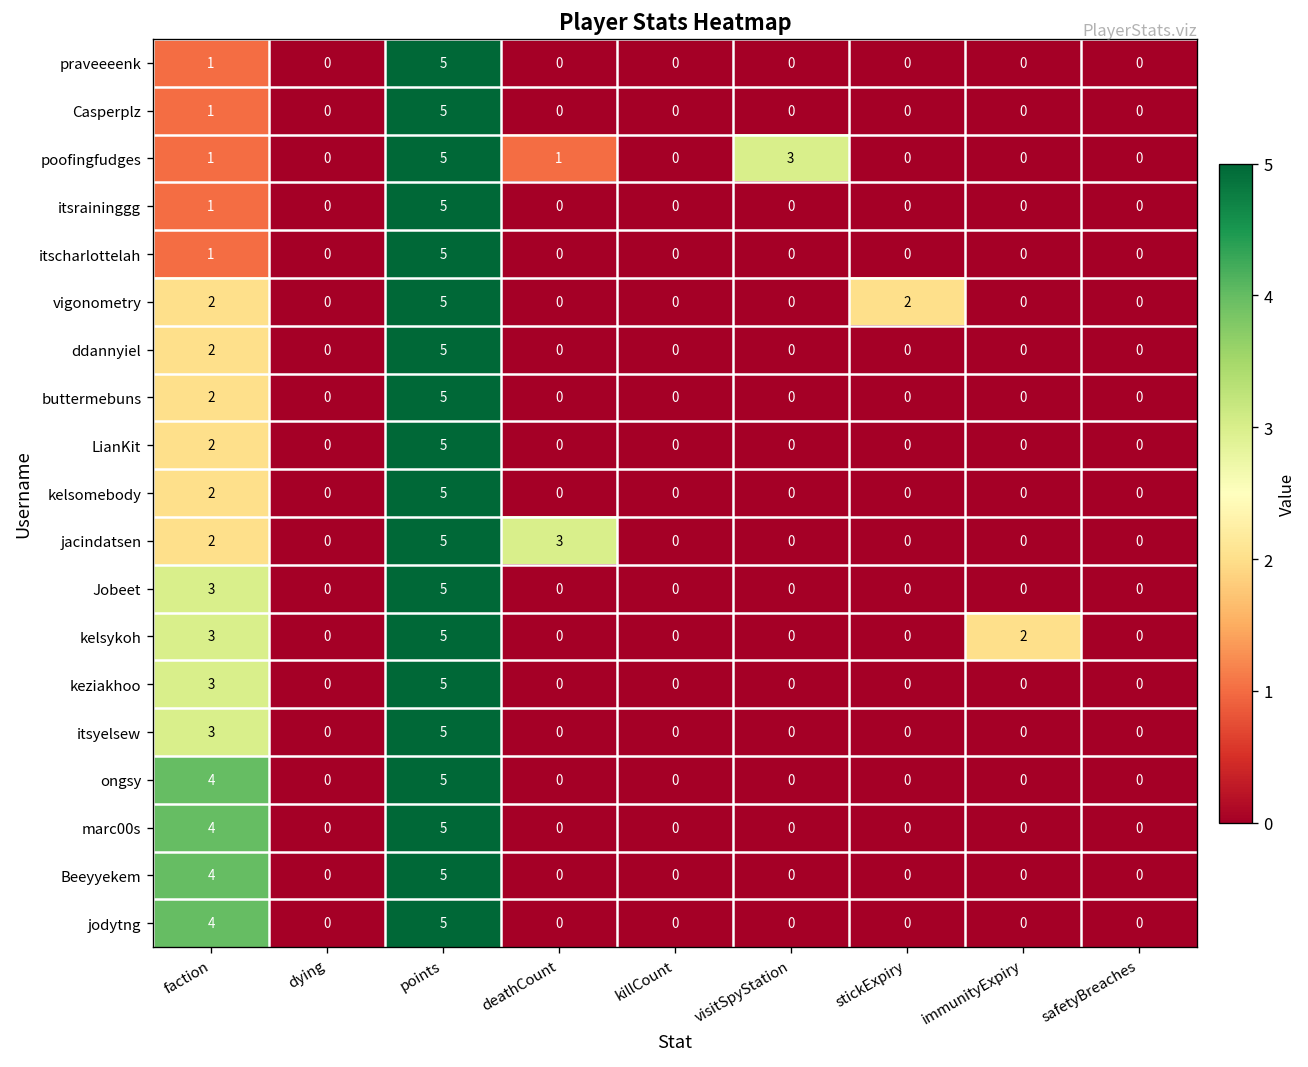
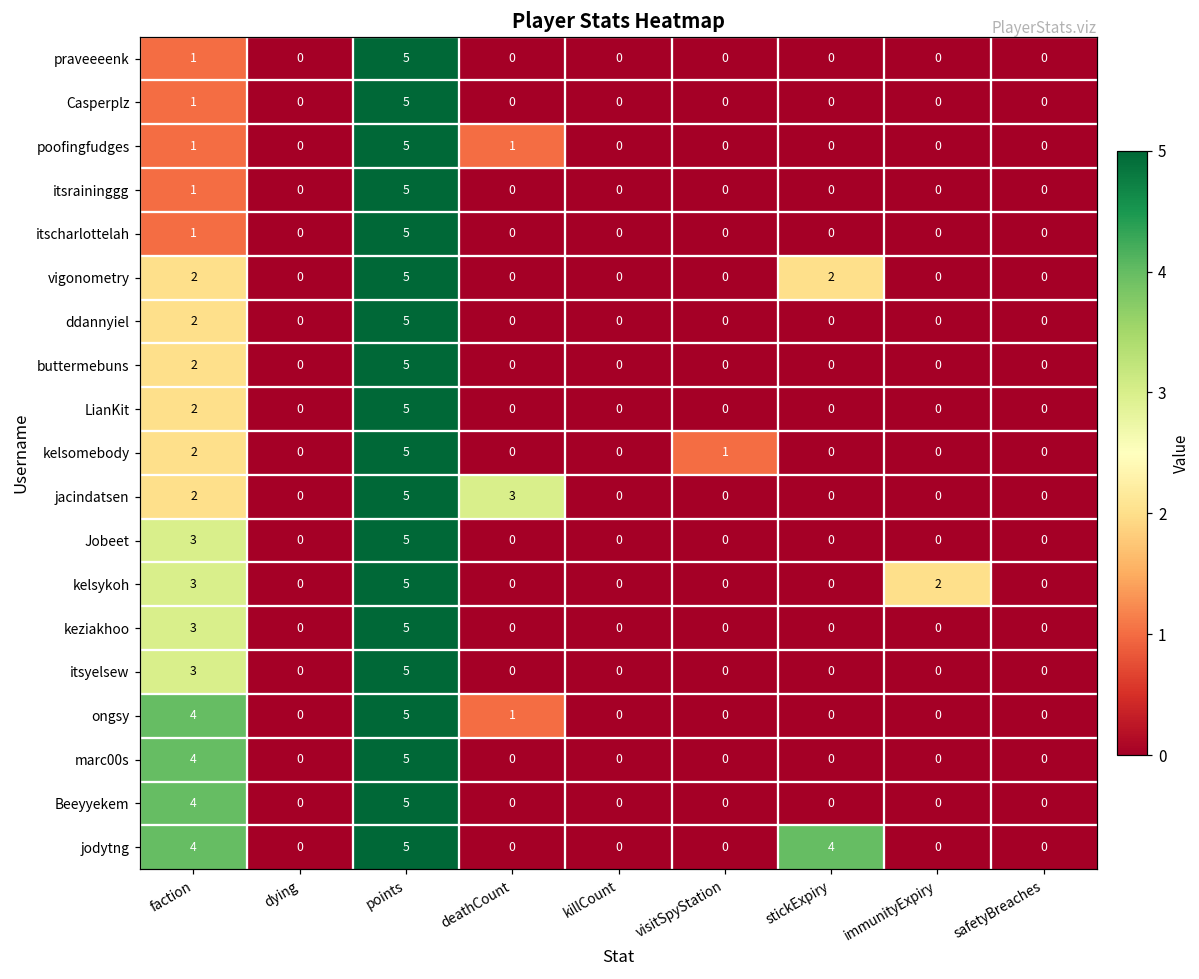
  {
    "praveeeenk": {
      "faction": 1,
      "dying": 0,
      "points": 5,
      "deathCount": 0,
      "killCount": 0,
      "visitSpyStation": 0,
      "stickExpiry": 0,
      "immunityExpiry": 0,
      "safetyBreaches": 0
    },
    "Casperplz": {
      "faction": 1,
      "dying": 0,
      "points": 5,
      "deathCount": 0,
      "killCount": 0,
      "visitSpyStation": 0,
      "stickExpiry": 0,
      "immunityExpiry": 0,
      "safetyBreaches": 0
    },
    "poofingfudges": {
      "faction": 1,
      "dying": 0,
      "points": 5,
      "deathCount": 1,
      "killCount": 0,
-     "visitSpyStation": 3,
+     "visitSpyStation": 0,
      "stickExpiry": 0,
      "immunityExpiry": 0,
      "safetyBreaches": 0
    },
    "itsraininggg": {
      "faction": 1,
      "dying": 0,
      "points": 5,
      "deathCount": 0,
      "killCount": 0,
      "visitSpyStation": 0,
      "stickExpiry": 0,
      "immunityExpiry": 0,
      "safetyBreaches": 0
    },
    "itscharlottelah": {
      "faction": 1,
      "dying": 0,
      "points": 5,
      "deathCount": 0,
      "killCount": 0,
      "visitSpyStation": 0,
      "stickExpiry": 0,
      "immunityExpiry": 0,
      "safetyBreaches": 0
    },
    "vigonometry": {
      "faction": 2,
      "dying": 0,
      "points": 5,
      "deathCount": 0,
      "killCount": 0,
      "visitSpyStation": 0,
      "stickExpiry": 2,
      "immunityExpiry": 0,
      "safetyBreaches": 0
    },
    "ddannyiel": {
      "faction": 2,
      "dying": 0,
      "points": 5,
      "deathCount": 0,
      "killCount": 0,
      "visitSpyStation": 0,
      "stickExpiry": 0,
      "immunityExpiry": 0,
      "safetyBreaches": 0
    },
    "buttermebuns": {
      "faction": 2,
      "dying": 0,
      "points": 5,
      "deathCount": 0,
      "killCount": 0,
      "visitSpyStation": 0,
      "stickExpiry": 0,
      "immunityExpiry": 0,
      "safetyBreaches": 0
    },
    "LianKit": {
      "faction": 2,
      "dying": 0,
      "points": 5,
      "deathCount": 0,
      "killCount": 0,
      "visitSpyStation": 0,
      "stickExpiry": 0,
      "immunityExpiry": 0,
      "safetyBreaches": 0
    },
    "kelsomebody": {
      "faction": 2,
      "dying": 0,
      "points": 5,
      "deathCount": 0,
      "killCount": 0,
-     "visitSpyStation": 0,
+     "visitSpyStation": 1,
      "stickExpiry": 0,
      "immunityExpiry": 0,
      "safetyBreaches": 0
    },
    "jacindatsen": {
      "faction": 2,
      "dying": 0,
      "points": 5,
      "deathCount": 3,
      "killCount": 0,
      "visitSpyStation": 0,
      "stickExpiry": 0,
      "immunityExpiry": 0,
      "safetyBreaches": 0
    },
    "Jobeet": {
      "faction": 3,
      "dying": 0,
      "points": 5,
      "deathCount": 0,
      "killCount": 0,
      "visitSpyStation": 0,
      "stickExpiry": 0,
      "immunityExpiry": 0,
      "safetyBreaches": 0
    },
    "kelsykoh": {
      "faction": 3,
      "dying": 0,
      "points": 5,
      "deathCount": 0,
      "killCount": 0,
      "visitSpyStation": 0,
      "stickExpiry": 0,
      "immunityExpiry": 2,
      "safetyBreaches": 0
    },
    "keziakhoo": {
      "faction": 3,
      "dying": 0,
      "points": 5,
      "deathCount": 0,
      "killCount": 0,
      "visitSpyStation": 0,
      "stickExpiry": 0,
      "immunityExpiry": 0,
      "safetyBreaches": 0
    },
    "itsyelsew": {
      "faction": 3,
      "dying": 0,
      "points": 5,
      "deathCount": 0,
      "killCount": 0,
      "visitSpyStation": 0,
      "stickExpiry": 0,
      "immunityExpiry": 0,
      "safetyBreaches": 0
    },
    "ongsy": {
      "faction": 4,
      "dying": 0,
      "points": 5,
-     "deathCount": 0,
+     "deathCount": 1,
      "killCount": 0,
      "visitSpyStation": 0,
      "stickExpiry": 0,
      "immunityExpiry": 0,
      "safetyBreaches": 0
    },
    "marc00s": {
      "faction": 4,
      "dying": 0,
      "points": 5,
      "deathCount": 0,
      "killCount": 0,
      "visitSpyStation": 0,
      "stickExpiry": 0,
      "immunityExpiry": 0,
      "safetyBreaches": 0
    },
    "Beeyyekem": {
      "faction": 4,
      "dying": 0,
      "points": 5,
      "deathCount": 0,
      "killCount": 0,
      "visitSpyStation": 0,
      "stickExpiry": 0,
      "immunityExpiry": 0,
      "safetyBreaches": 0
    },
    "jodytng": {
      "faction": 4,
      "dying": 0,
      "points": 5,
      "deathCount": 0,
      "killCount": 0,
      "visitSpyStation": 0,
-     "stickExpiry": 0,
+     "stickExpiry": 4,
      "immunityExpiry": 0,
      "safetyBreaches": 0
    }
  }
